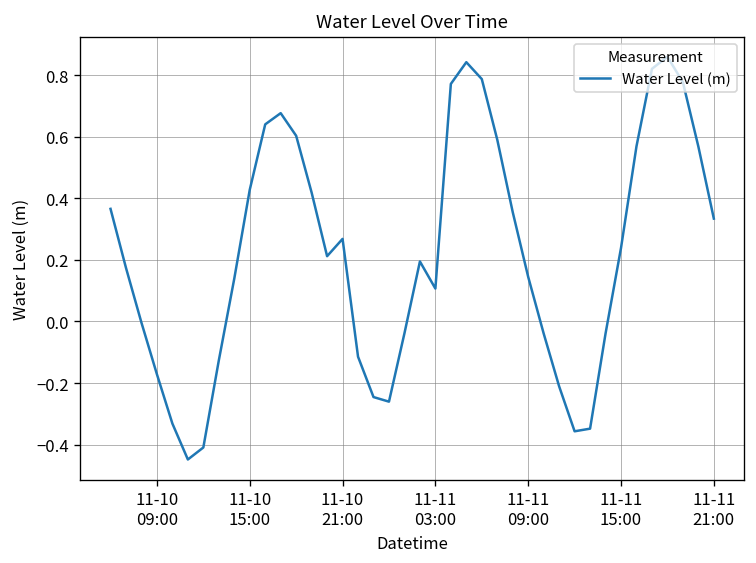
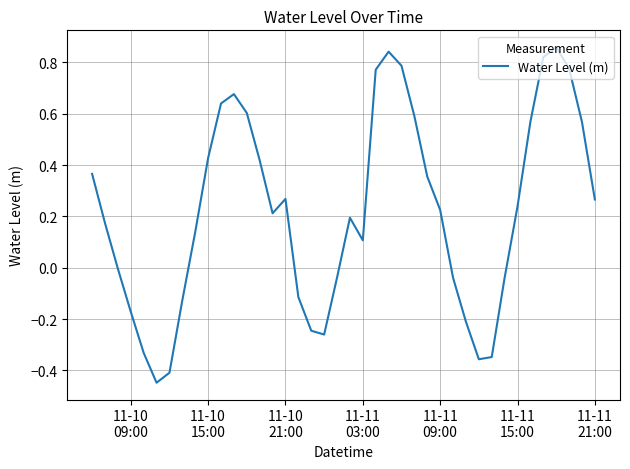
  {
    "11-10 09:00": -0.17,
    "11-10 15:00": 0.43,
    "11-10 21:00": 0.27,
    "11-11 03:00": 0.11,
-   "11-11 09:00": 0.14,
+   "11-11 09:00": 0.23,
    "11-11 15:00": 0.24,
-   "11-11 21:00": 0.33
+   "11-11 21:00": 0.27
  }
